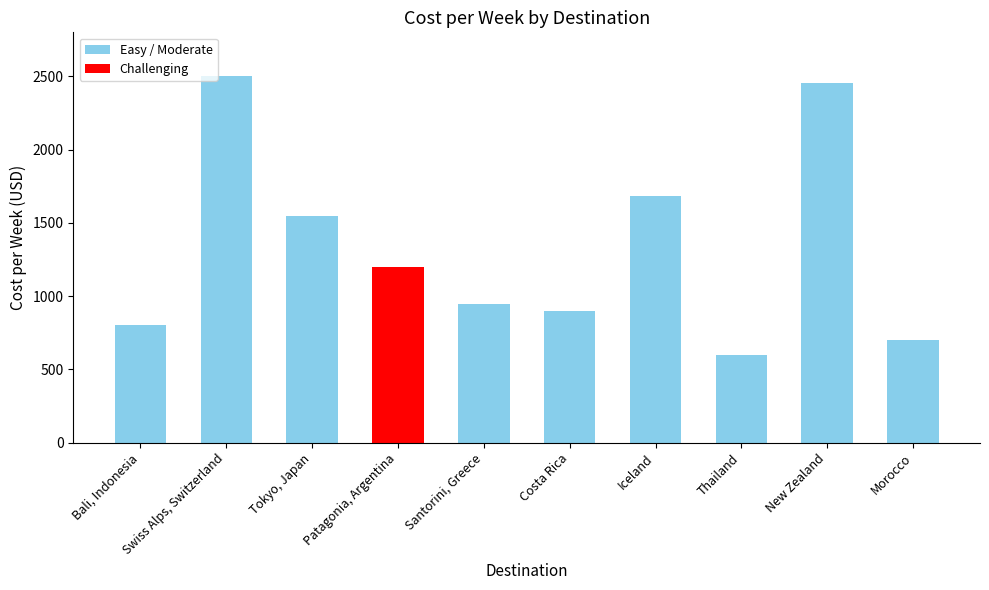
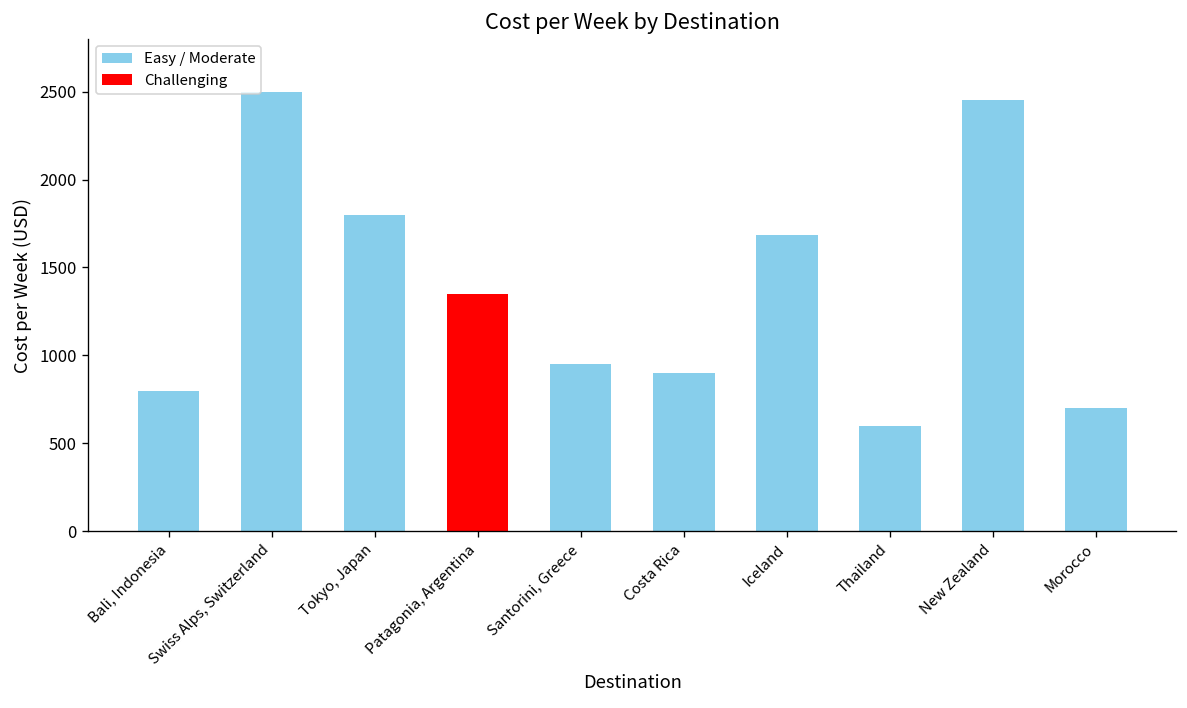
  {
    "Bali, Indonesia": 800,
    "Swiss Alps, Switzerland": 2500,
-   "Tokyo, Japan": 1550,
-   "Patagonia, Argentina": 1200,
+   "Tokyo, Japan": 1800,
+   "Patagonia, Argentina": 1350,
    "Santorini, Greece": 950,
    "Costa Rica": 900,
    "Iceland": 1690,
    "Thailand": 600,
    "New Zealand": 2450,
    "Morocco": 700
  }
